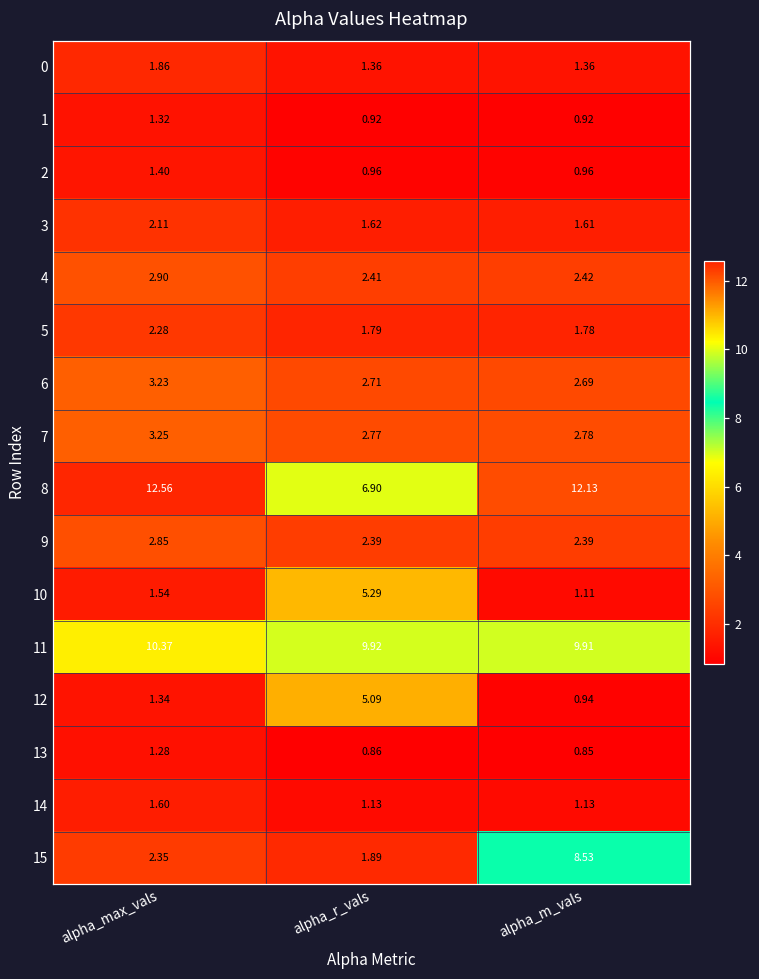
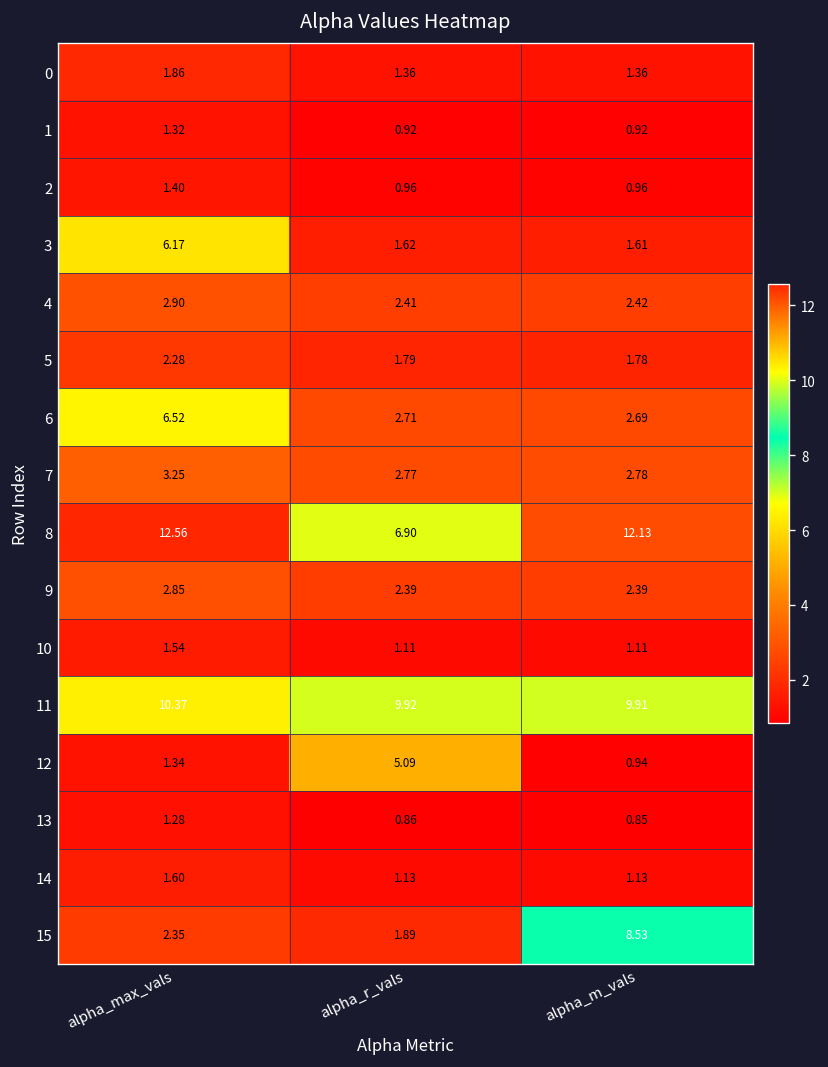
  {
    "0": {
      "alpha_max_vals": 1.86,
      "alpha_r_vals": 1.36,
      "alpha_m_vals": 1.36
    },
    "1": {
      "alpha_max_vals": 1.32,
      "alpha_r_vals": 0.92,
      "alpha_m_vals": 0.92
    },
    "2": {
      "alpha_max_vals": 1.40,
      "alpha_r_vals": 0.96,
      "alpha_m_vals": 0.96
    },
    "3": {
-     "alpha_max_vals": 2.11,
+     "alpha_max_vals": 6.17,
      "alpha_r_vals": 1.62,
      "alpha_m_vals": 1.61
    },
    "4": {
      "alpha_max_vals": 2.90,
      "alpha_r_vals": 2.41,
      "alpha_m_vals": 2.42
    },
    "5": {
      "alpha_max_vals": 2.28,
      "alpha_r_vals": 1.79,
      "alpha_m_vals": 1.78
    },
    "6": {
-     "alpha_max_vals": 3.23,
+     "alpha_max_vals": 6.52,
      "alpha_r_vals": 2.71,
      "alpha_m_vals": 2.69
    },
    "7": {
      "alpha_max_vals": 3.25,
      "alpha_r_vals": 2.77,
      "alpha_m_vals": 2.78
    },
    "8": {
      "alpha_max_vals": 12.56,
      "alpha_r_vals": 6.90,
      "alpha_m_vals": 12.13
    },
    "9": {
      "alpha_max_vals": 2.85,
      "alpha_r_vals": 2.39,
      "alpha_m_vals": 2.39
    },
    "10": {
      "alpha_max_vals": 1.54,
-     "alpha_r_vals": 5.29,
+     "alpha_r_vals": 1.11,
      "alpha_m_vals": 1.11
    },
    "11": {
      "alpha_max_vals": 10.37,
      "alpha_r_vals": 9.92,
      "alpha_m_vals": 9.91
    },
    "12": {
      "alpha_max_vals": 1.34,
      "alpha_r_vals": 5.09,
      "alpha_m_vals": 0.94
    },
    "13": {
      "alpha_max_vals": 1.28,
      "alpha_r_vals": 0.86,
      "alpha_m_vals": 0.85
    },
    "14": {
      "alpha_max_vals": 1.60,
      "alpha_r_vals": 1.13,
      "alpha_m_vals": 1.13
    },
    "15": {
      "alpha_max_vals": 2.35,
      "alpha_r_vals": 1.89,
      "alpha_m_vals": 8.53
    }
  }
